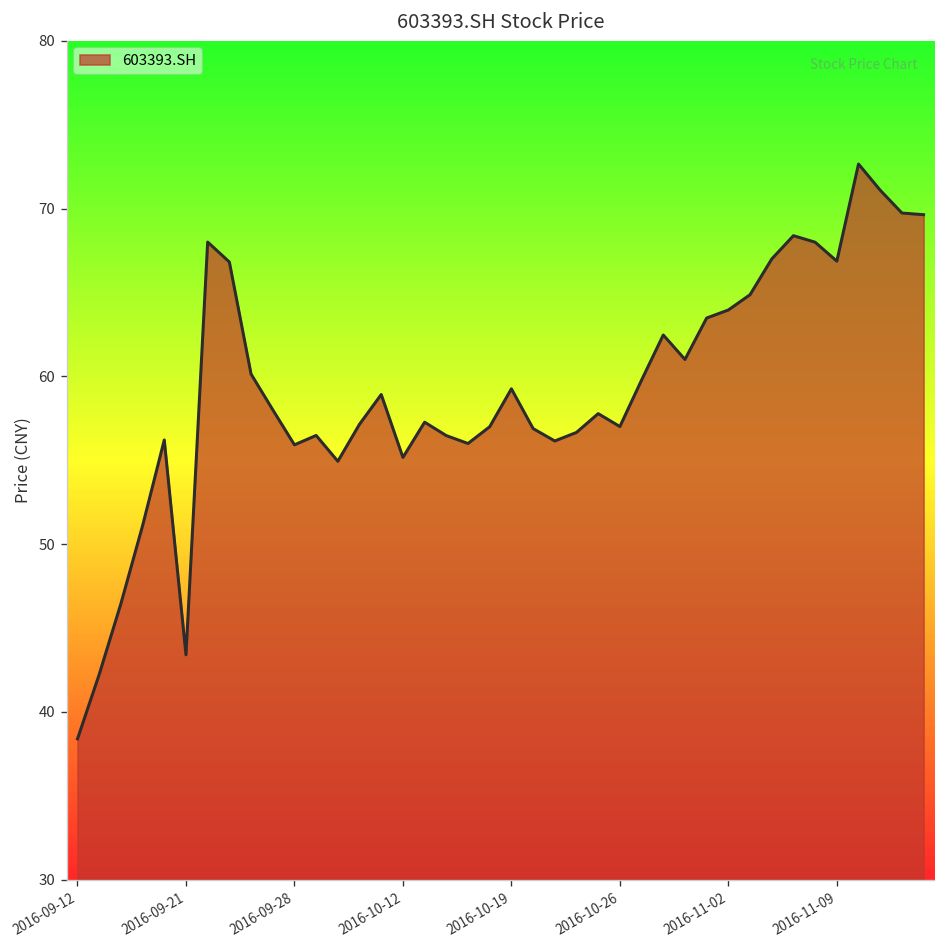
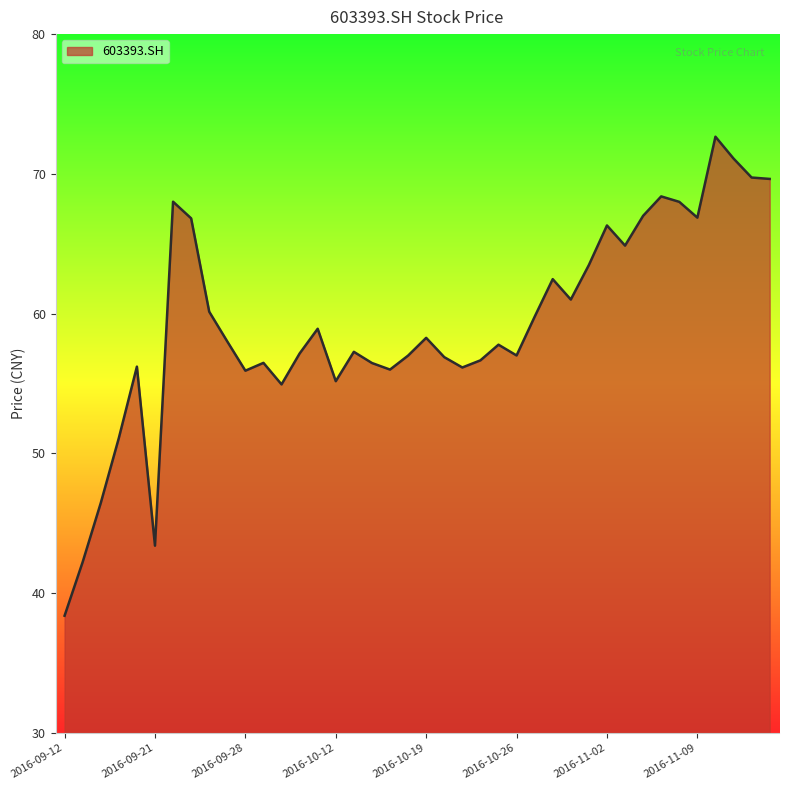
  {
    "2016-09-12": 38.4,
    "2016-09-21": 43.4,
    "2016-09-28": 55.9,
    "2016-10-12": 55.2,
-   "2016-10-19": 59.3,
+   "2016-10-19": 58.3,
    "2016-10-26": 57.0,
-   "2016-11-02": 64.0,
+   "2016-11-02": 66.3,
    "2016-11-09": 66.9
  }
